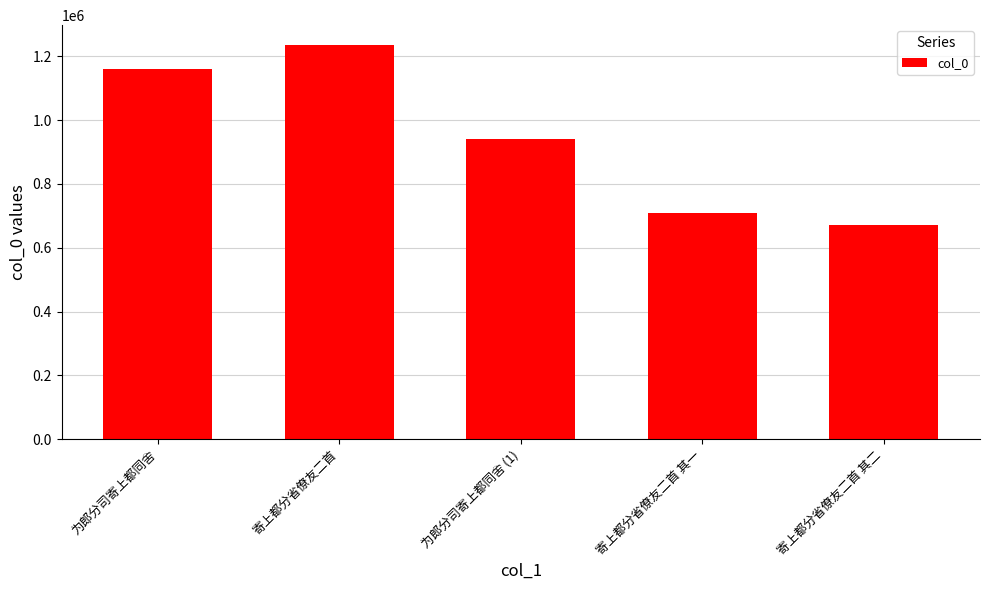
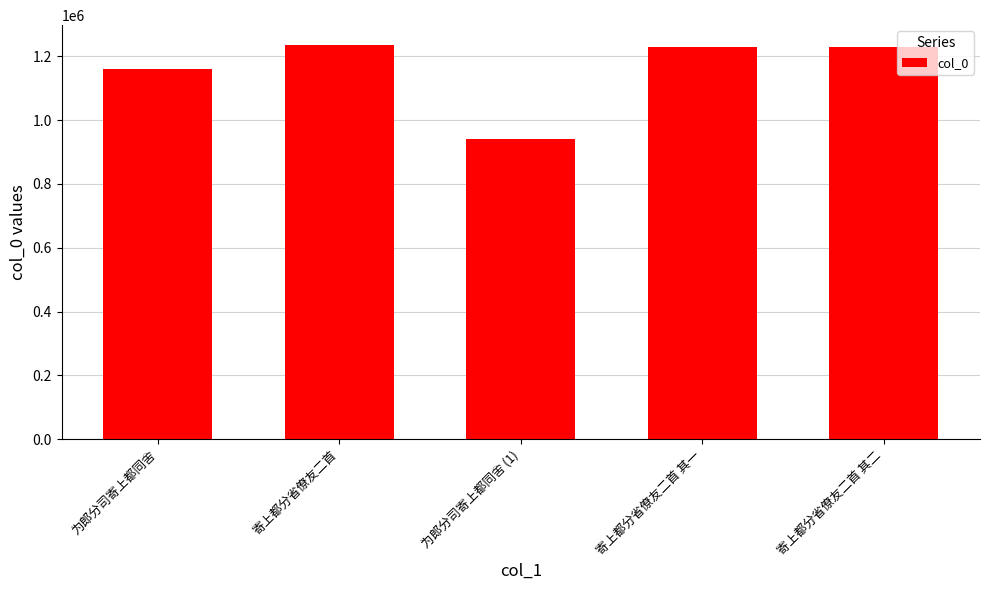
  {
    "为郎分司寄上都同舍": 1160000,
    "寄上都分省僚友二首": 1240000,
    "为郎分司寄上都同舍 (1)": 940000,
-   "寄上都分省僚友二首 其一": 710000,
-   "寄上都分省僚友二首 其二": 670000
+   "寄上都分省僚友二首 其一": 1230000,
+   "寄上都分省僚友二首 其二": 1230000
  }
